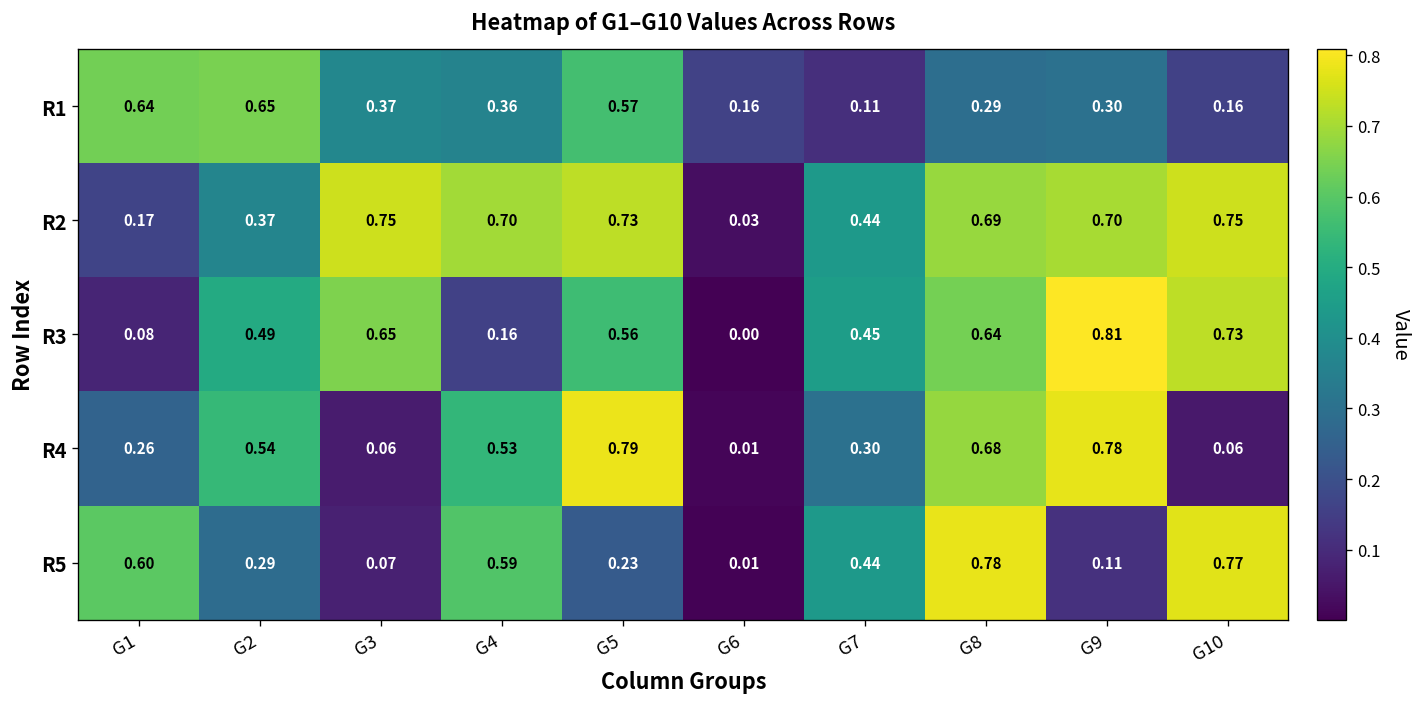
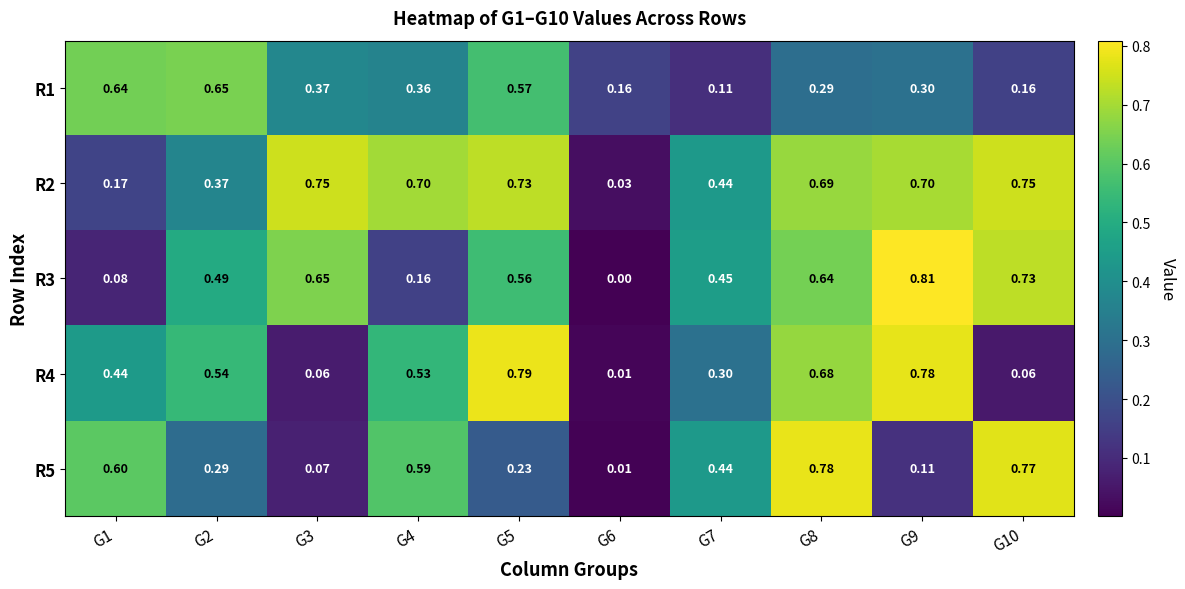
  {
    "R1": {
      "G1": 0.64,
      "G2": 0.65,
      "G3": 0.37,
      "G4": 0.36,
      "G5": 0.57,
      "G6": 0.16,
      "G7": 0.11,
      "G8": 0.29,
      "G9": 0.30,
      "G10": 0.16
    },
    "R2": {
      "G1": 0.17,
      "G2": 0.37,
      "G3": 0.75,
      "G4": 0.70,
      "G5": 0.73,
      "G6": 0.03,
      "G7": 0.44,
      "G8": 0.69,
      "G9": 0.70,
      "G10": 0.75
    },
    "R3": {
      "G1": 0.08,
      "G2": 0.49,
      "G3": 0.65,
      "G4": 0.16,
      "G5": 0.56,
      "G6": 0.00,
      "G7": 0.45,
      "G8": 0.64,
      "G9": 0.81,
      "G10": 0.73
    },
    "R4": {
-     "G1": 0.26,
+     "G1": 0.44,
      "G2": 0.54,
      "G3": 0.06,
      "G4": 0.53,
      "G5": 0.79,
      "G6": 0.01,
      "G7": 0.30,
      "G8": 0.68,
      "G9": 0.78,
      "G10": 0.06
    },
    "R5": {
      "G1": 0.60,
      "G2": 0.29,
      "G3": 0.07,
      "G4": 0.59,
      "G5": 0.23,
      "G6": 0.01,
      "G7": 0.44,
      "G8": 0.78,
      "G9": 0.11,
      "G10": 0.77
    }
  }
